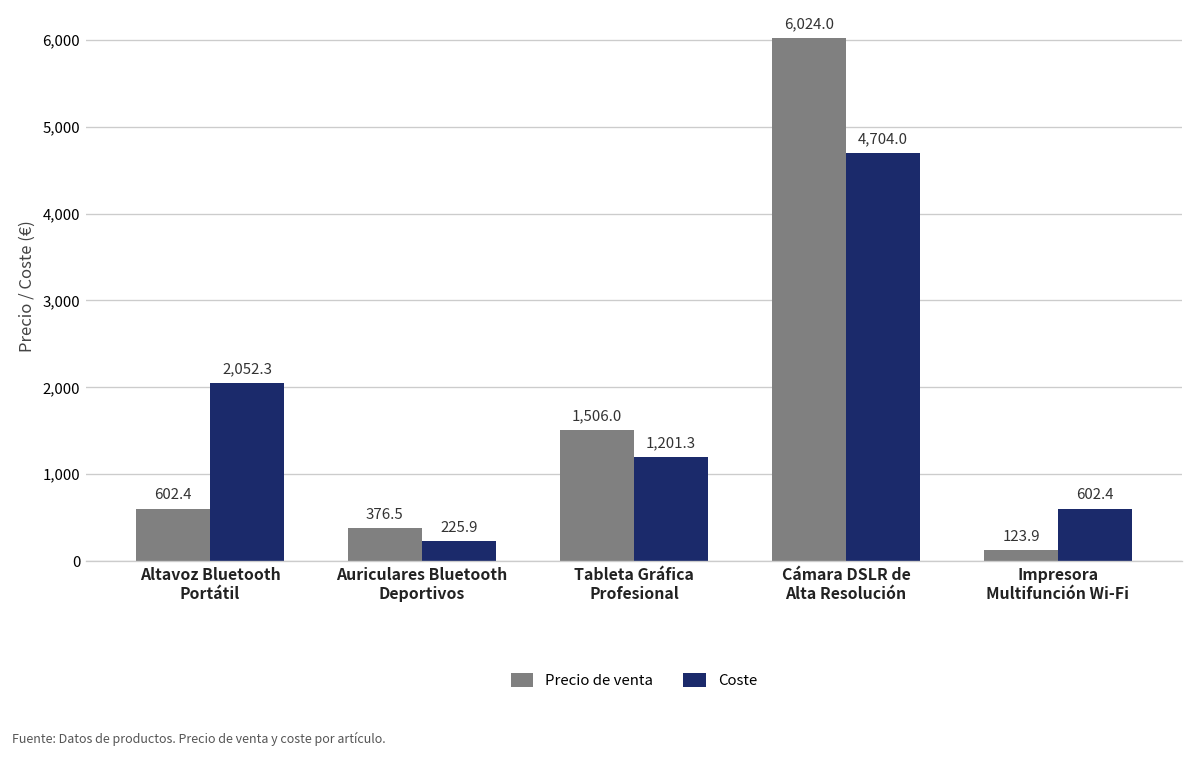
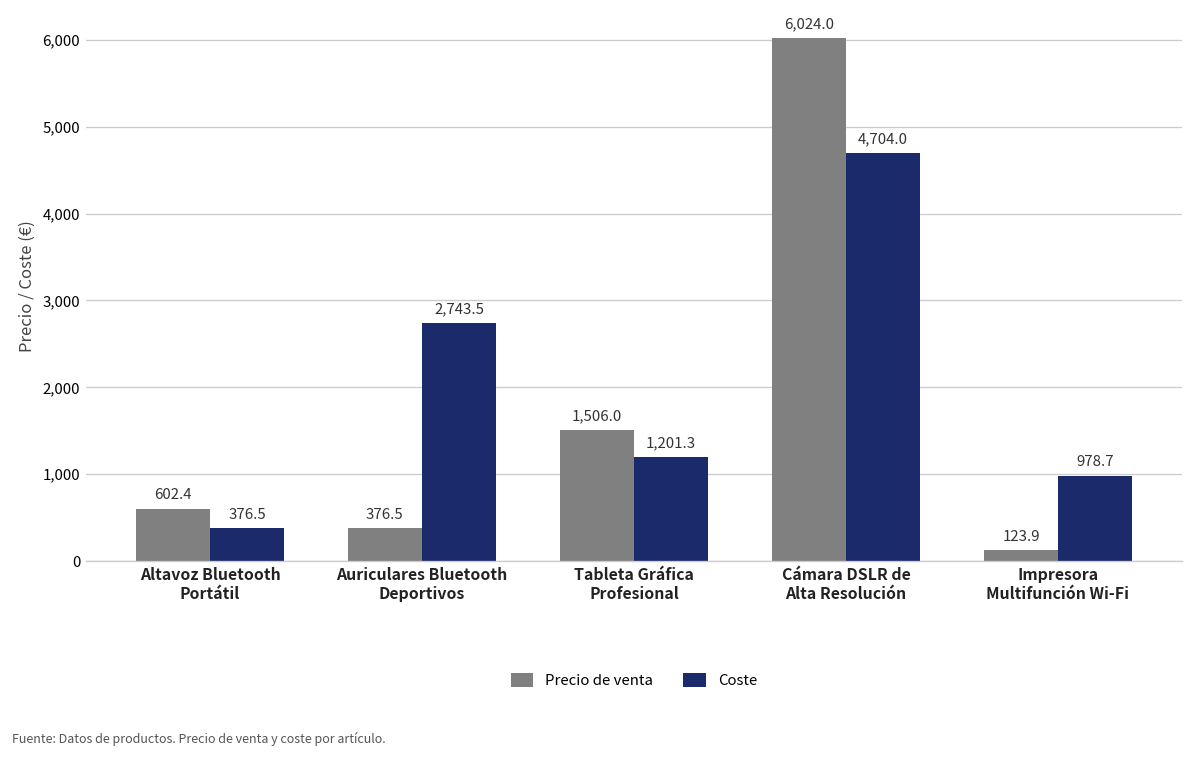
  {
    "Precio de venta": {
      "Altavoz Bluetooth Portátil": "602.4",
      "Auriculares Bluetooth Deportivos": "376.5",
      "Tableta Gráfica Profesional": "1,506.0",
      "Cámara DSLR de Alta Resolución": "6,024.0",
      "Impresora Multifunción Wi-Fi": "123.9"
    },
    "Coste": {
-     "Altavoz Bluetooth Portátil": "2,052.3",
-     "Auriculares Bluetooth Deportivos": "225.9",
+     "Altavoz Bluetooth Portátil": "376.5",
+     "Auriculares Bluetooth Deportivos": "2,743.5",
      "Tableta Gráfica Profesional": "1,201.3",
      "Cámara DSLR de Alta Resolución": "4,704.0",
-     "Impresora Multifunción Wi-Fi": "602.4"
+     "Impresora Multifunción Wi-Fi": "978.7"
    }
  }
